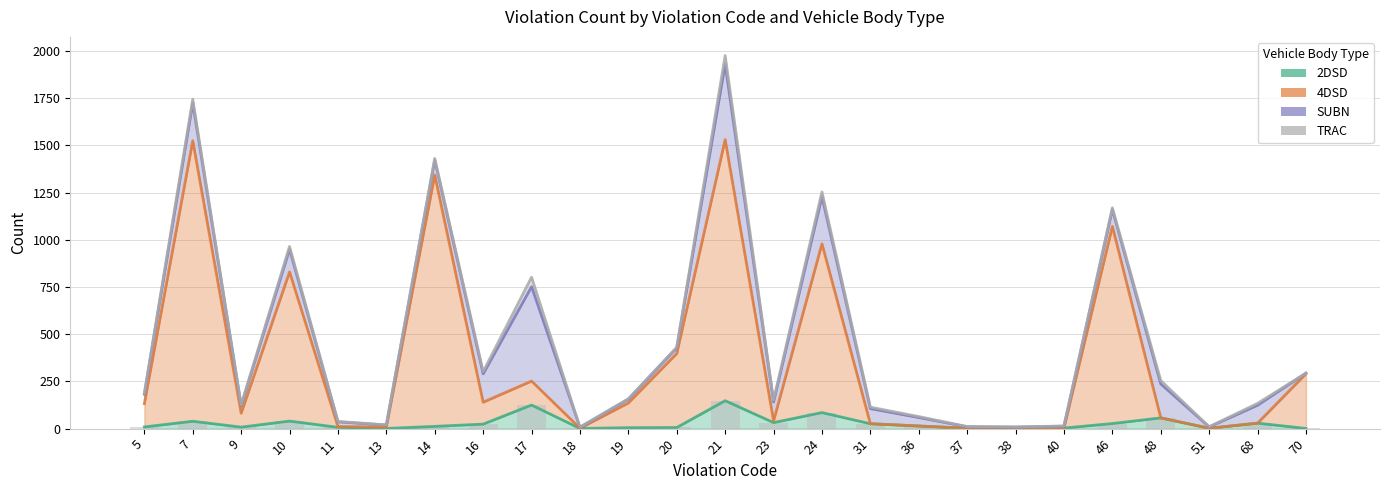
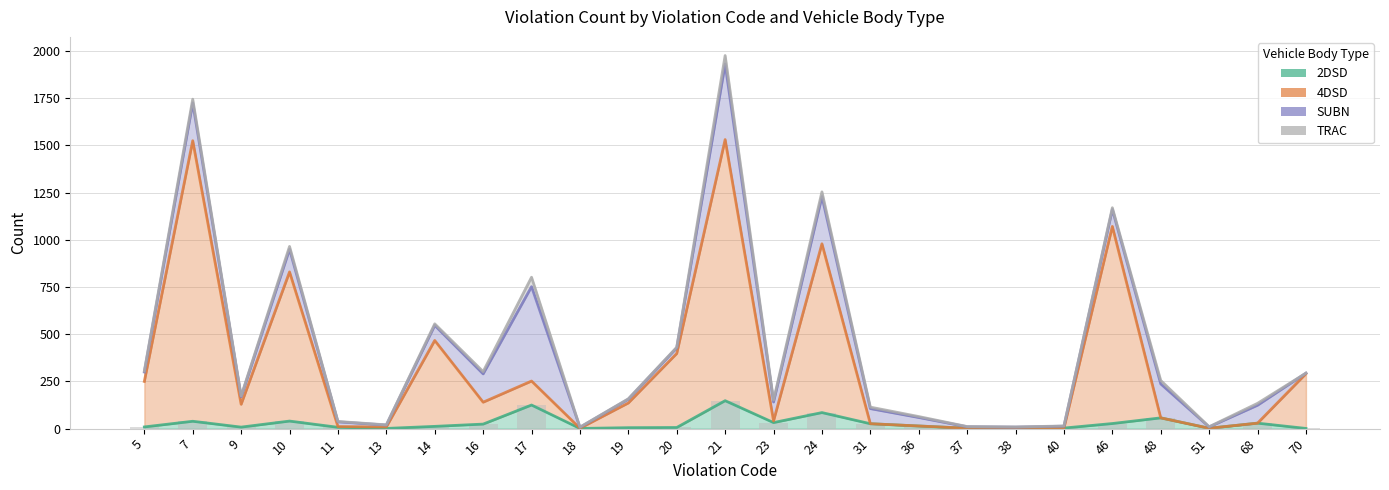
  {
    "4DSD": {
-     "5": 120,
+     "5": 240,
      "7": 1490,
-     "9": 70,
+     "9": 120,
      "10": 790,
-     "14": 1330,
+     "14": 460,
      "16": 120,
      "17": 130,
      "19": 130,
      "20": 390,
      "21": 1380,
      "24": 890,
      "46": 1040
    }
  }
